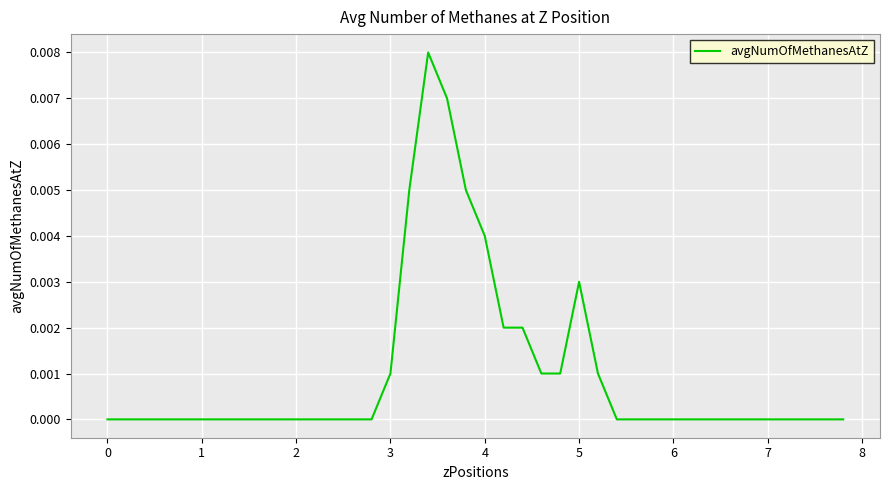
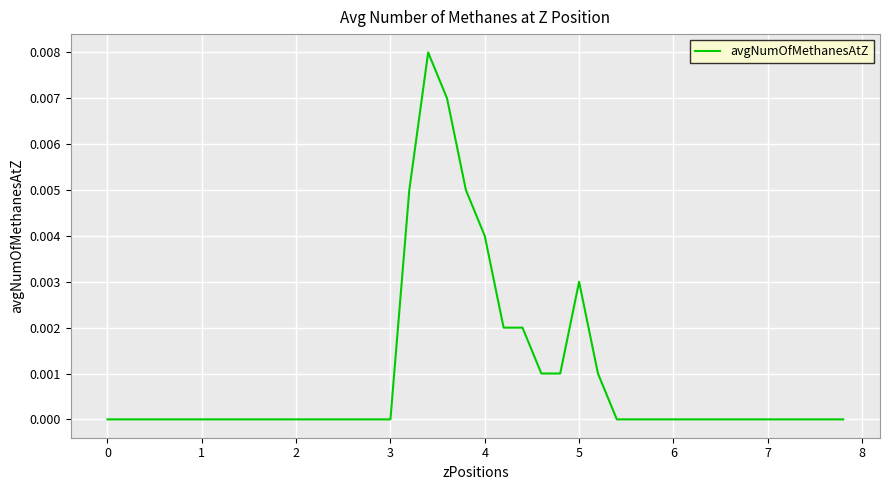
  {
    "0": 0.000,
    "1": 0.000,
    "2": 0.000,
-   "3": 0.001,
+   "3": 0.000,
    "4": 0.004,
    "5": 0.003,
    "6": 0.000,
    "7": 0.000
  }
